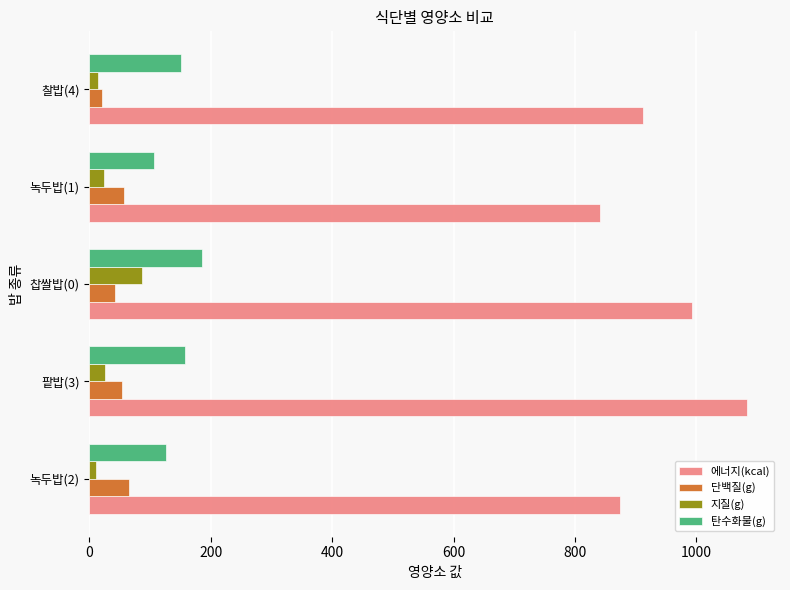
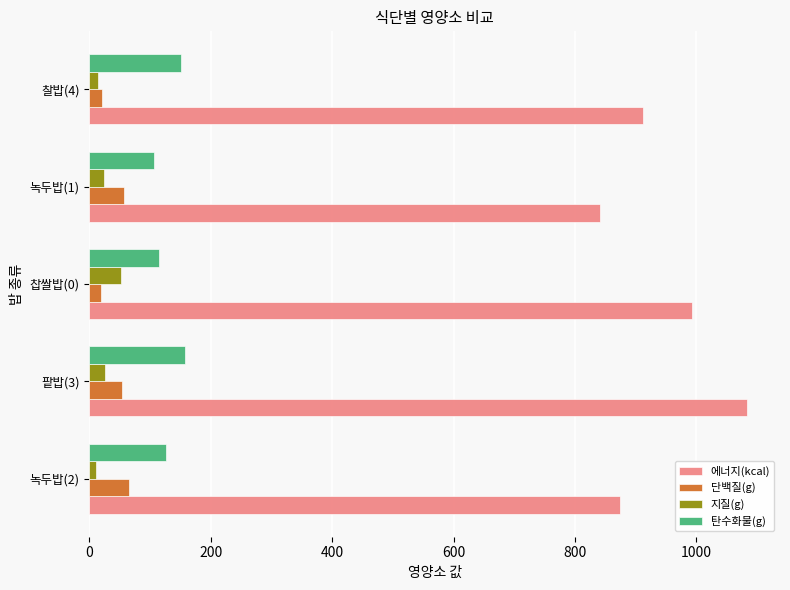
  {
    "에너지(kcal)": {
      "찰밥(4)": 910,
      "녹두밥(1)": 840,
      "찹쌀밥(0)": 990,
      "팥밥(3)": 1080,
      "녹두밥(2)": 870
    },
    "단백질(g)": {
      "찰밥(4)": 20,
      "녹두밥(1)": 60,
-     "찹쌀밥(0)": 40,
+     "찹쌀밥(0)": 20,
      "팥밥(3)": 50,
      "녹두밥(2)": 70
    },
    "지질(g)": {
      "찰밥(4)": 10,
      "녹두밥(1)": 20,
-     "찹쌀밥(0)": 90,
+     "찹쌀밥(0)": 50,
      "팥밥(3)": 30,
      "녹두밥(2)": 10
    },
    "탄수화물(g)": {
      "찰밥(4)": 150,
      "녹두밥(1)": 110,
-     "찹쌀밥(0)": 190,
+     "찹쌀밥(0)": 120,
      "팥밥(3)": 160,
      "녹두밥(2)": 130
    }
  }
